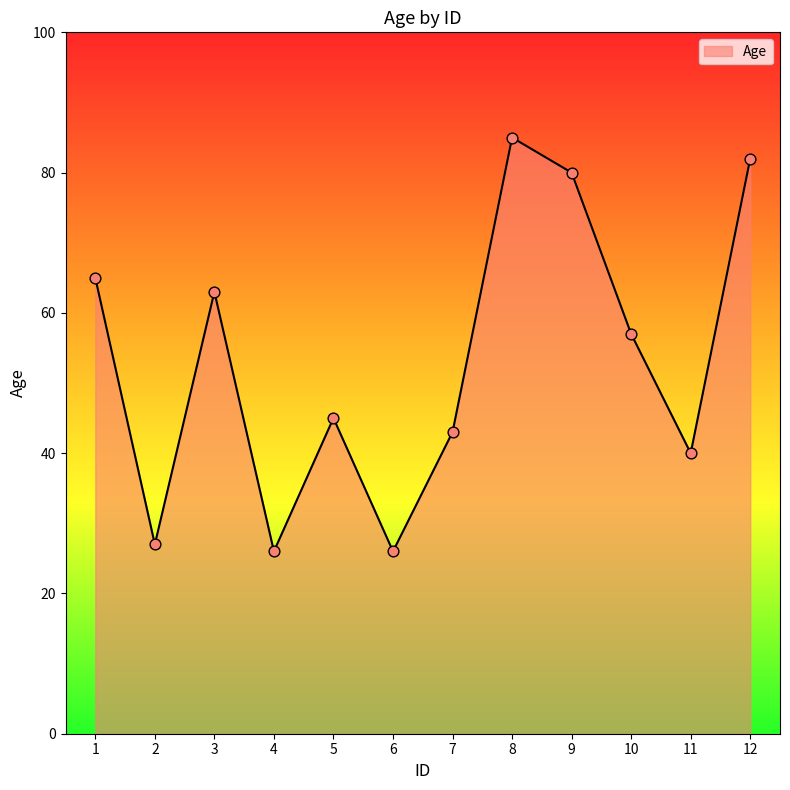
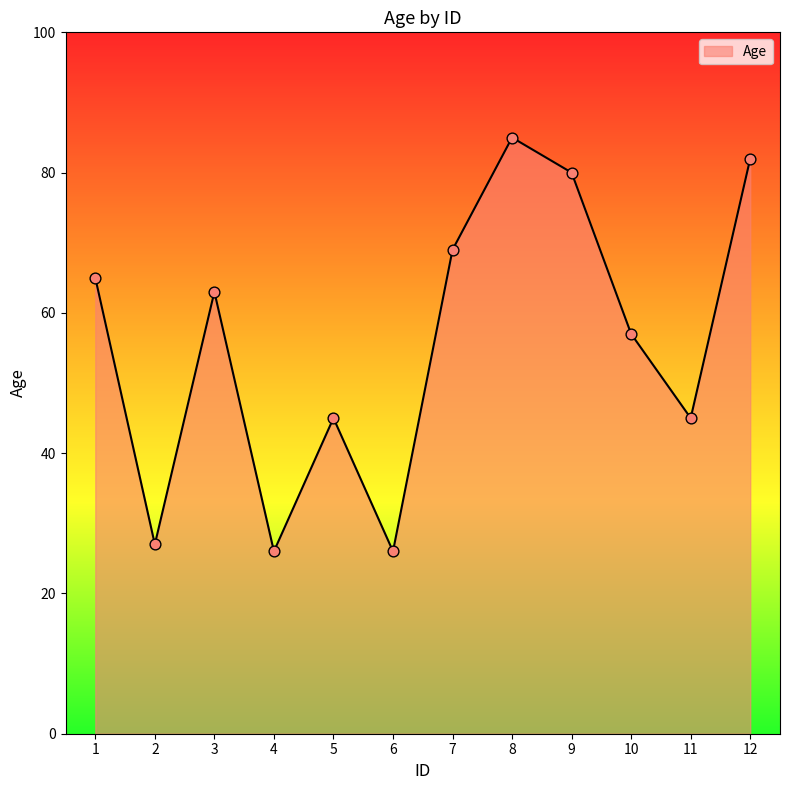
  {
    "1": 65,
    "2": 27,
    "3": 63,
    "4": 26,
    "5": 45,
    "6": 26,
-   "7": 43,
+   "7": 69,
    "8": 85,
    "9": 80,
    "10": 57,
-   "11": 40,
+   "11": 45,
    "12": 82
  }
